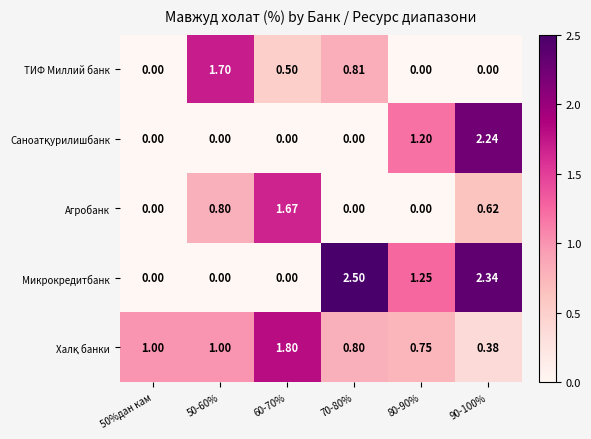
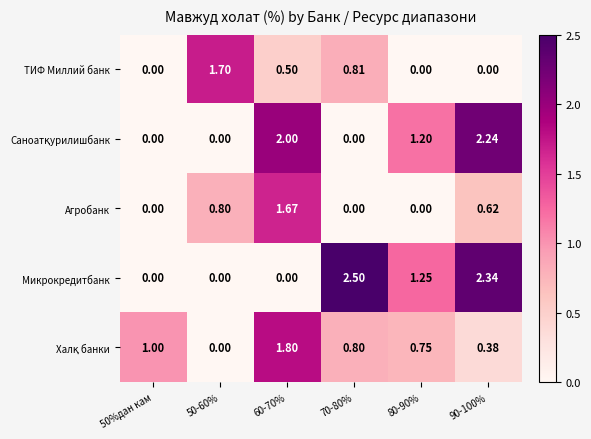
  {
    "ТИФ Миллий банк": {
      "50%дан кам": 0.00,
      "50-60%": 1.70,
      "60-70%": 0.50,
      "70-80%": 0.81,
      "80-90%": 0.00,
      "90-100%": 0.00
    },
    "Саноатқурилишбанк": {
      "50%дан кам": 0.00,
      "50-60%": 0.00,
-     "60-70%": 0.00,
+     "60-70%": 2.00,
      "70-80%": 0.00,
      "80-90%": 1.20,
      "90-100%": 2.24
    },
    "Агробанк": {
      "50%дан кам": 0.00,
      "50-60%": 0.80,
      "60-70%": 1.67,
      "70-80%": 0.00,
      "80-90%": 0.00,
      "90-100%": 0.62
    },
    "Микрокредитбанк": {
      "50%дан кам": 0.00,
      "50-60%": 0.00,
      "60-70%": 0.00,
      "70-80%": 2.50,
      "80-90%": 1.25,
      "90-100%": 2.34
    },
    "Халқ банки": {
      "50%дан кам": 1.00,
-     "50-60%": 1.00,
+     "50-60%": 0.00,
      "60-70%": 1.80,
      "70-80%": 0.80,
      "80-90%": 0.75,
      "90-100%": 0.38
    }
  }
